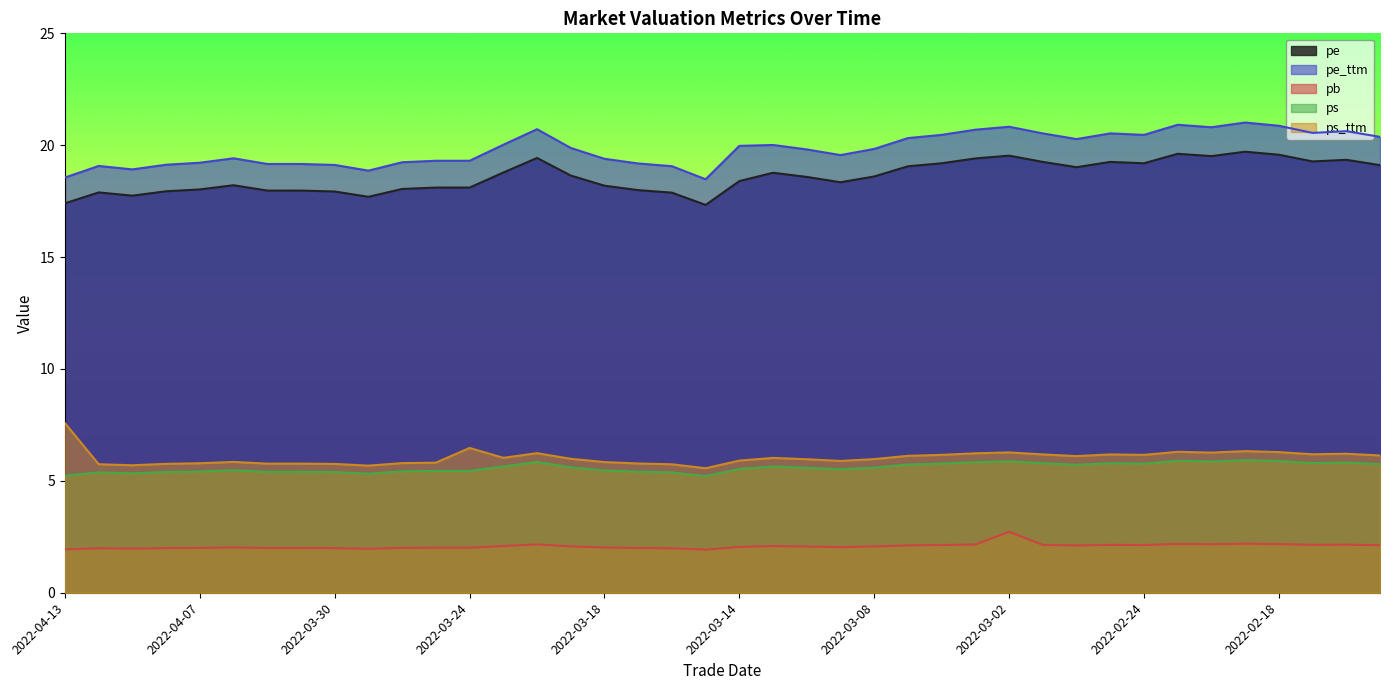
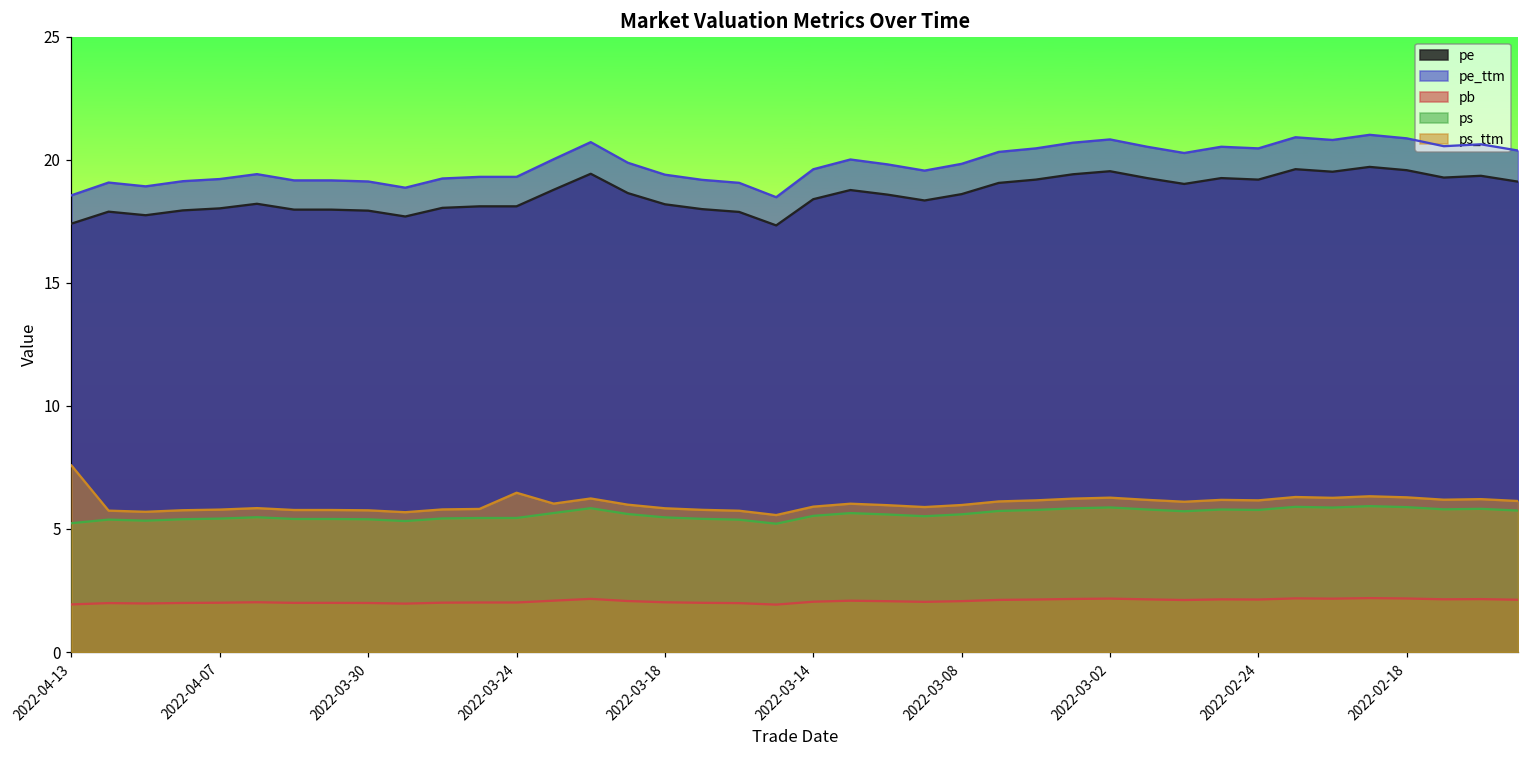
  {
    "pe": {
      "2022-04-13": 17.4,
      "2022-04-07": 18.0,
      "2022-03-30": 17.9,
      "2022-03-24": 18.1,
      "2022-03-18": 18.2,
      "2022-03-14": 18.4,
      "2022-03-08": 18.6,
      "2022-03-02": 19.5,
      "2022-02-24": 19.2,
      "2022-02-18": 19.6
    },
    "pe_ttm": {
      "2022-04-13": 18.6,
      "2022-04-07": 19.2,
      "2022-03-30": 19.1,
      "2022-03-24": 19.3,
      "2022-03-18": 19.4,
-     "2022-03-14": 20.0,
+     "2022-03-14": 19.6,
      "2022-03-08": 19.8,
      "2022-03-02": 20.8,
      "2022-02-24": 20.5,
      "2022-02-18": 20.9
    },
    "pb": {
      "2022-04-13": 1.9,
      "2022-04-07": 2.0,
      "2022-03-30": 2.0,
      "2022-03-24": 2.0,
      "2022-03-18": 2.0,
      "2022-03-14": 2.0,
      "2022-03-08": 2.1,
-     "2022-03-02": 2.7,
+     "2022-03-02": 2.2,
      "2022-02-24": 2.1,
      "2022-02-18": 2.2
    },
    "ps": {
      "2022-04-13": 5.2,
      "2022-04-07": 5.4,
      "2022-03-30": 5.4,
      "2022-03-24": 5.4,
      "2022-03-18": 5.5,
      "2022-03-14": 5.5,
      "2022-03-08": 5.6,
      "2022-03-02": 5.9,
      "2022-02-24": 5.8,
      "2022-02-18": 5.9
    },
    "ps_ttm": {
      "2022-04-13": 7.6,
      "2022-04-07": 5.8,
      "2022-03-30": 5.8,
      "2022-03-24": 6.5,
      "2022-03-18": 5.8,
      "2022-03-14": 5.9,
      "2022-03-08": 6.0,
      "2022-03-02": 6.3,
      "2022-02-24": 6.2,
      "2022-02-18": 6.3
    }
  }
